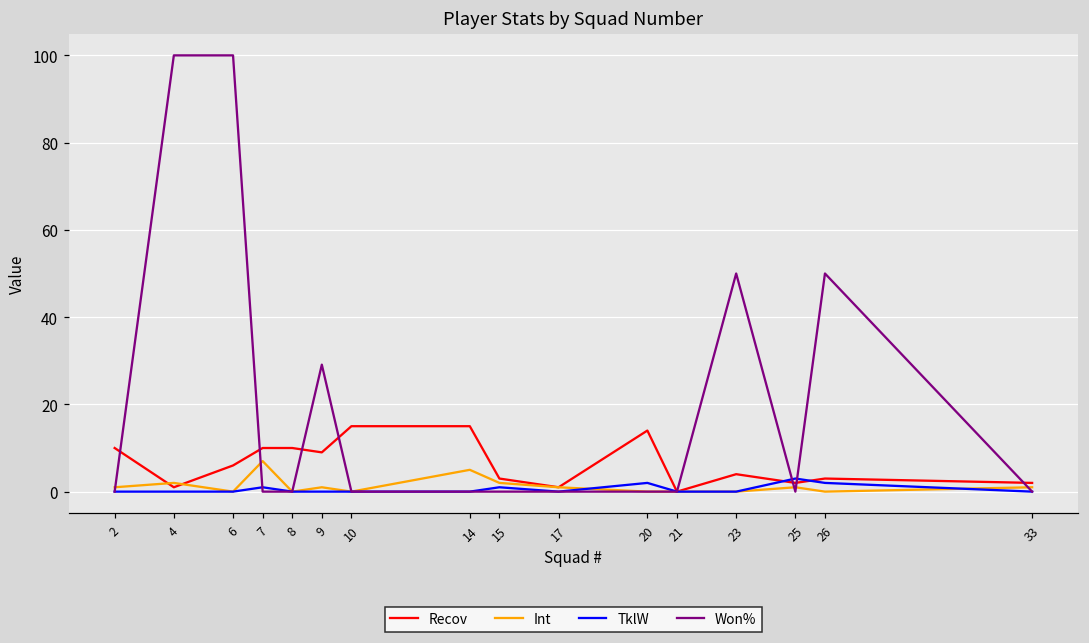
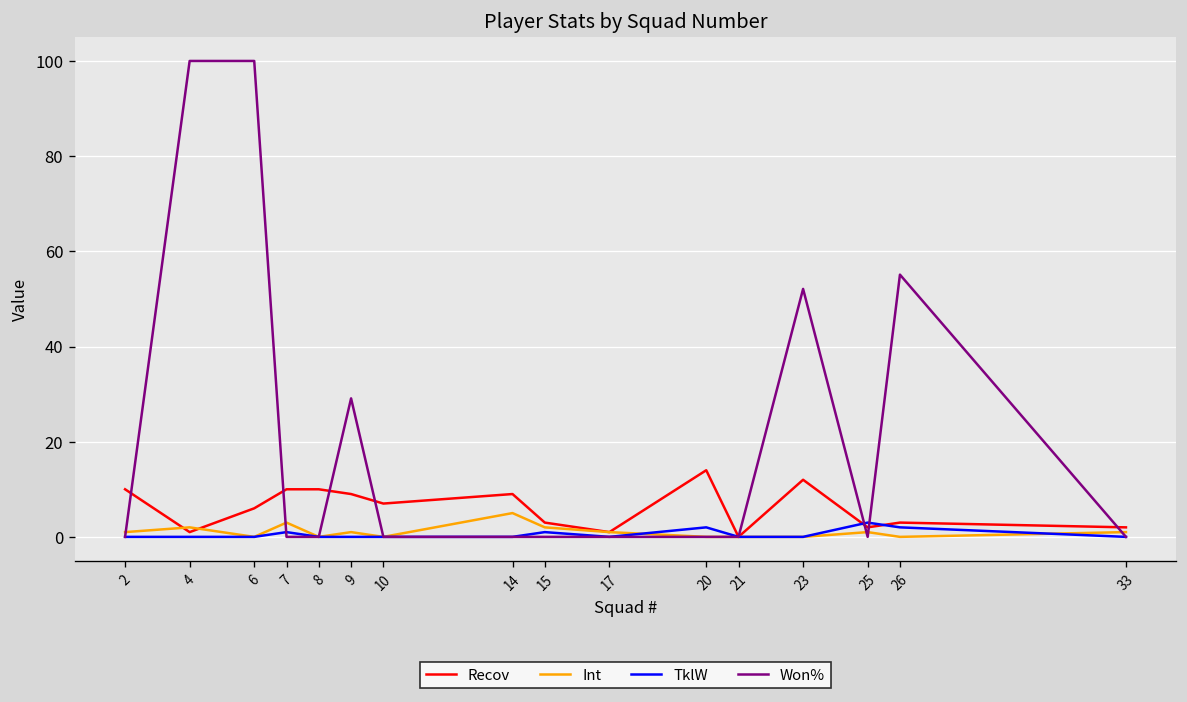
  {
    "Recov": {
      "2": 10,
      "4": 1,
      "6": 6,
      "7": 10,
      "8": 10,
      "9": 9,
-     "10": 15,
-     "14": 15,
+     "10": 7,
+     "14": 9,
      "15": 3,
      "20": 14,
-     "23": 4,
+     "23": 12,
      "25": 2,
      "26": 3,
      "33": 2
    },
    "Int": {
      "2": 1,
      "4": 2,
-     "7": 7,
+     "7": 3,
      "9": 1,
      "14": 5,
      "15": 2,
      "25": 1,
      "26": 0,
      "33": 1
    },
    "TklW": {
      "4": 0,
      "7": 1,
      "9": 0,
      "15": 1,
      "20": 2,
      "25": 3,
      "26": 2
    },
    "Won%": {
      "4": 100,
      "6": 100,
      "7": 0,
      "9": 29,
      "15": 0,
-     "23": 50,
+     "23": 52,
      "25": 0,
-     "26": 50
+     "26": 55
    }
  }
